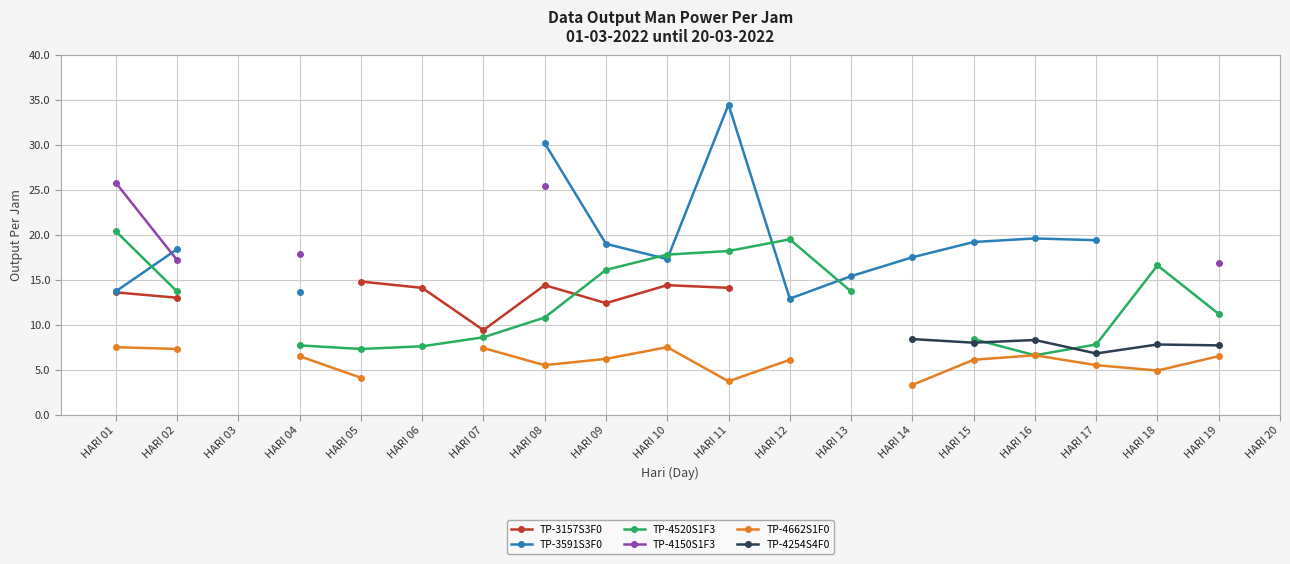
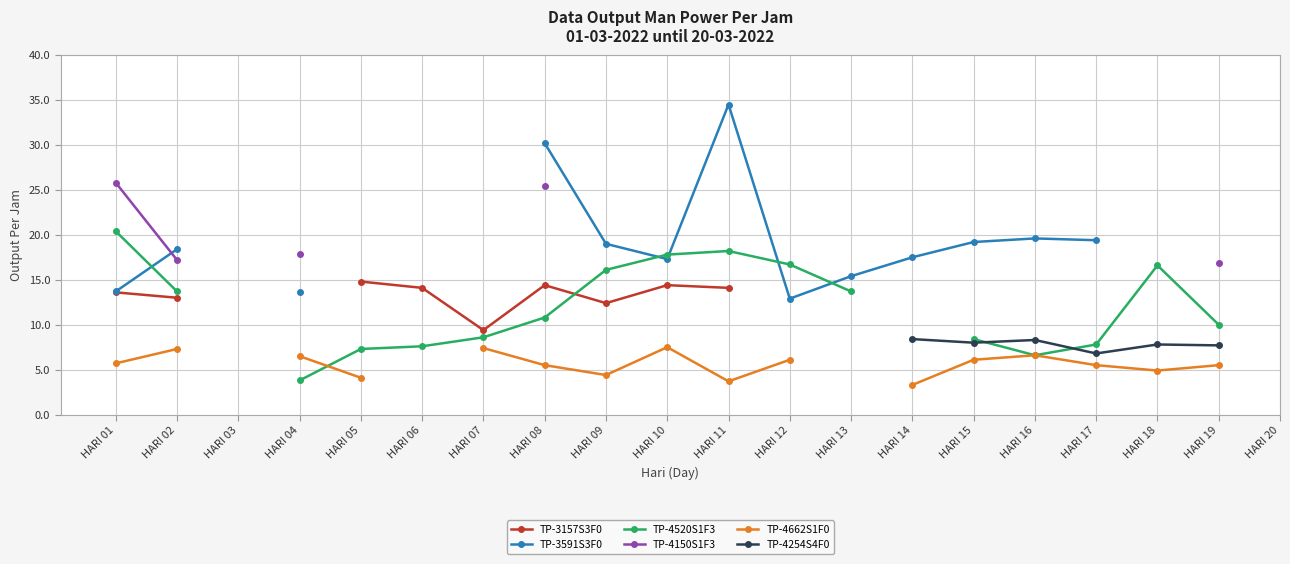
  {
    "TP-3157S3F0": {
      "HARI 02": 13,
      "HARI 05": 15,
      "HARI 06": 14,
      "HARI 07": 9,
      "HARI 08": 14,
      "HARI 09": 12,
      "HARI 10": 14,
      "HARI 11": 14
    },
    "TP-3591S3F0": {
      "HARI 02": 18,
      "HARI 04": 14,
      "HARI 08": 30,
      "HARI 09": 19,
      "HARI 10": 17,
      "HARI 11": 35,
      "HARI 12": 13,
      "HARI 13": 15,
      "HARI 14": 18,
      "HARI 15": 19,
      "HARI 16": 20,
      "HARI 17": 19
    },
    "TP-4520S1F3": {
      "HARI 01": 20,
      "HARI 02": 14,
-     "HARI 04": 8,
+     "HARI 04": 4,
      "HARI 05": 7,
      "HARI 06": 8,
      "HARI 07": 9,
      "HARI 08": 11,
      "HARI 09": 16,
      "HARI 10": 18,
      "HARI 11": 18,
-     "HARI 12": 20,
+     "HARI 12": 17,
      "HARI 13": 14,
      "HARI 15": 8,
      "HARI 17": 8,
      "HARI 18": 17,
-     "HARI 19": 11
+     "HARI 19": 10
    },
    "TP-4150S1F3": {
      "HARI 01": 26,
      "HARI 02": 17,
      "HARI 04": 18,
      "HARI 08": 25,
      "HARI 19": 17
    },
    "TP-4662S1F0": {
-     "HARI 01": 8,
+     "HARI 01": 6,
      "HARI 02": 7,
      "HARI 04": 7,
      "HARI 05": 4,
      "HARI 07": 7,
      "HARI 08": 6,
-     "HARI 09": 6,
+     "HARI 09": 4,
      "HARI 10": 8,
      "HARI 11": 4,
      "HARI 12": 6,
      "HARI 14": 3,
      "HARI 15": 6,
      "HARI 17": 6,
      "HARI 18": 5,
-     "HARI 19": 7
+     "HARI 19": 6
    },
    "TP-4254S4F0": {
      "HARI 14": 8,
      "HARI 15": 8,
      "HARI 16": 8,
      "HARI 17": 7,
      "HARI 18": 8,
      "HARI 19": 8
    }
  }
